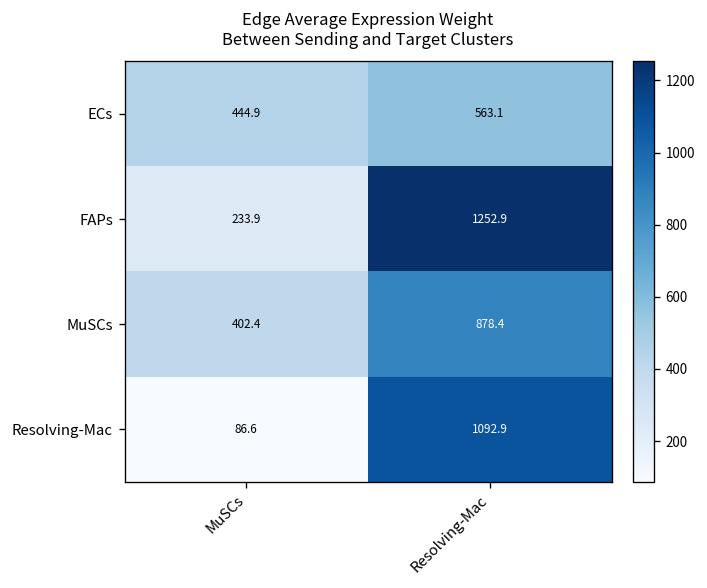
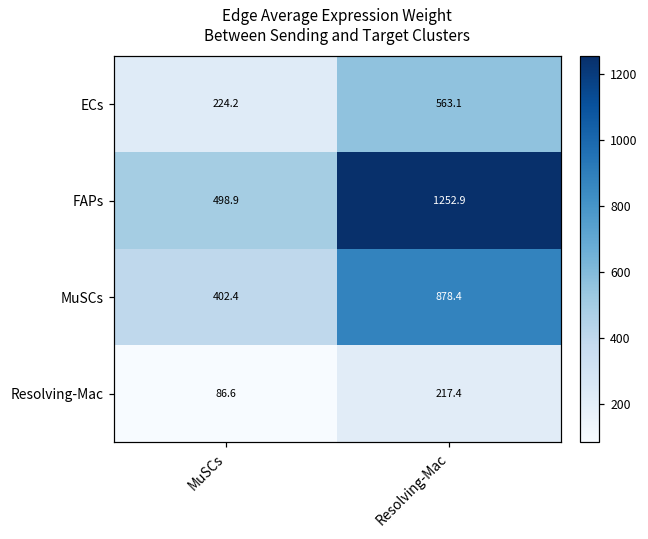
  {
    "ECs": {
-     "MuSCs": 444.9,
+     "MuSCs": 224.2,
      "Resolving-Mac": 563.1
    },
    "FAPs": {
-     "MuSCs": 233.9,
+     "MuSCs": 498.9,
      "Resolving-Mac": 1252.9
    },
    "MuSCs": {
      "MuSCs": 402.4,
      "Resolving-Mac": 878.4
    },
    "Resolving-Mac": {
      "MuSCs": 86.6,
-     "Resolving-Mac": 1092.9
+     "Resolving-Mac": 217.4
    }
  }
